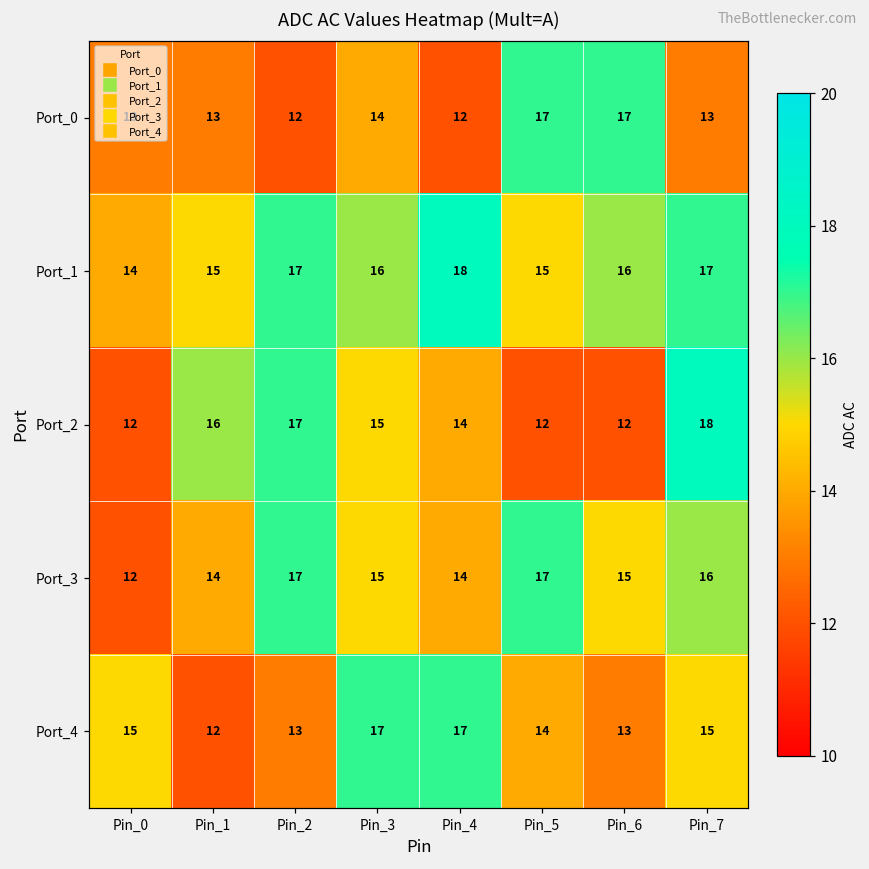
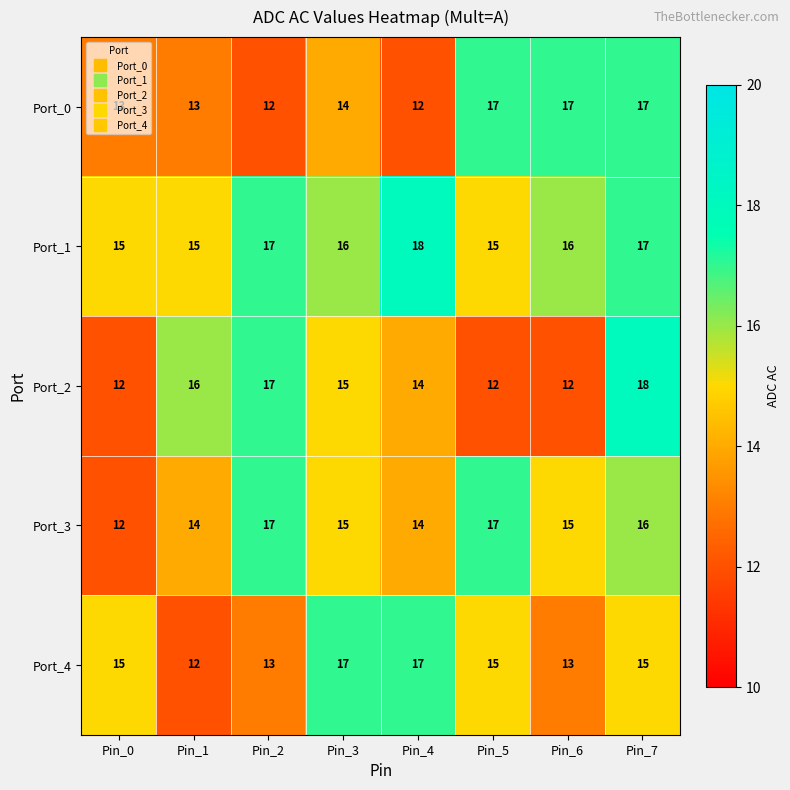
  {
    "Port_0": {
      "Pin_1": 13,
      "Pin_2": 12,
      "Pin_3": 14,
      "Pin_4": 12,
      "Pin_5": 17,
      "Pin_6": 17,
-     "Pin_7": 13
+     "Pin_7": 17
    },
    "Port_1": {
-     "Pin_0": 14,
+     "Pin_0": 15,
      "Pin_1": 15,
      "Pin_2": 17,
      "Pin_3": 16,
      "Pin_4": 18,
      "Pin_5": 15,
      "Pin_6": 16,
      "Pin_7": 17
    },
    "Port_2": {
      "Pin_0": 12,
      "Pin_1": 16,
      "Pin_2": 17,
      "Pin_3": 15,
      "Pin_4": 14,
      "Pin_5": 12,
      "Pin_6": 12,
      "Pin_7": 18
    },
    "Port_3": {
      "Pin_0": 12,
      "Pin_1": 14,
      "Pin_2": 17,
      "Pin_3": 15,
      "Pin_4": 14,
      "Pin_5": 17,
      "Pin_6": 15,
      "Pin_7": 16
    },
    "Port_4": {
      "Pin_0": 15,
      "Pin_1": 12,
      "Pin_2": 13,
      "Pin_3": 17,
      "Pin_4": 17,
-     "Pin_5": 14,
+     "Pin_5": 15,
      "Pin_6": 13,
      "Pin_7": 15
    }
  }
